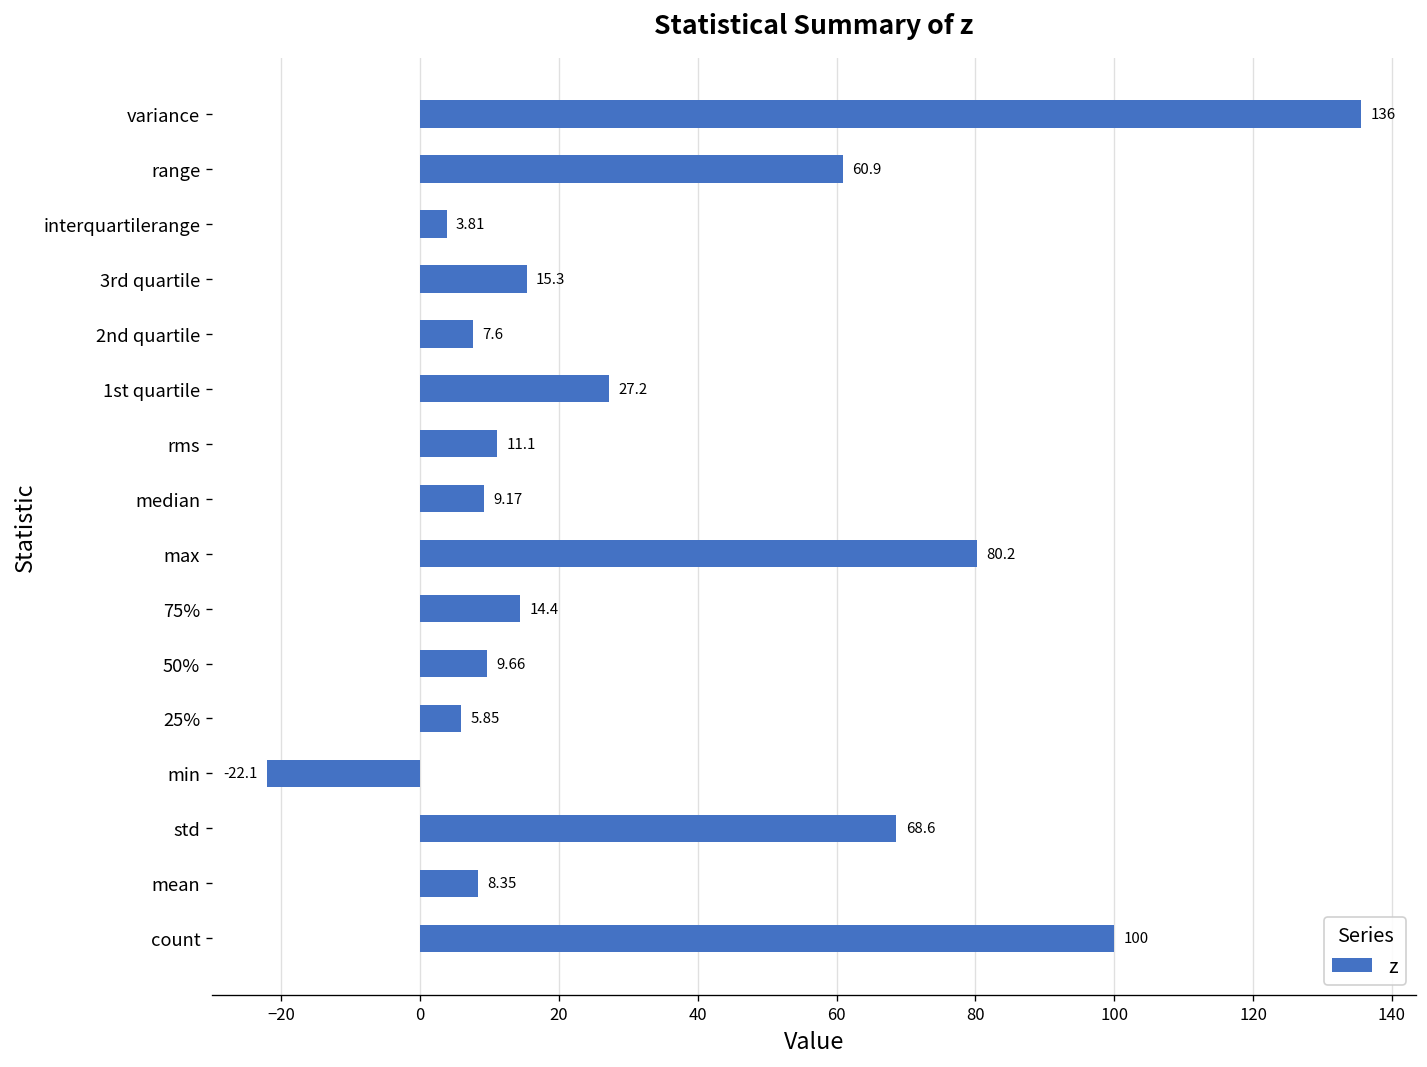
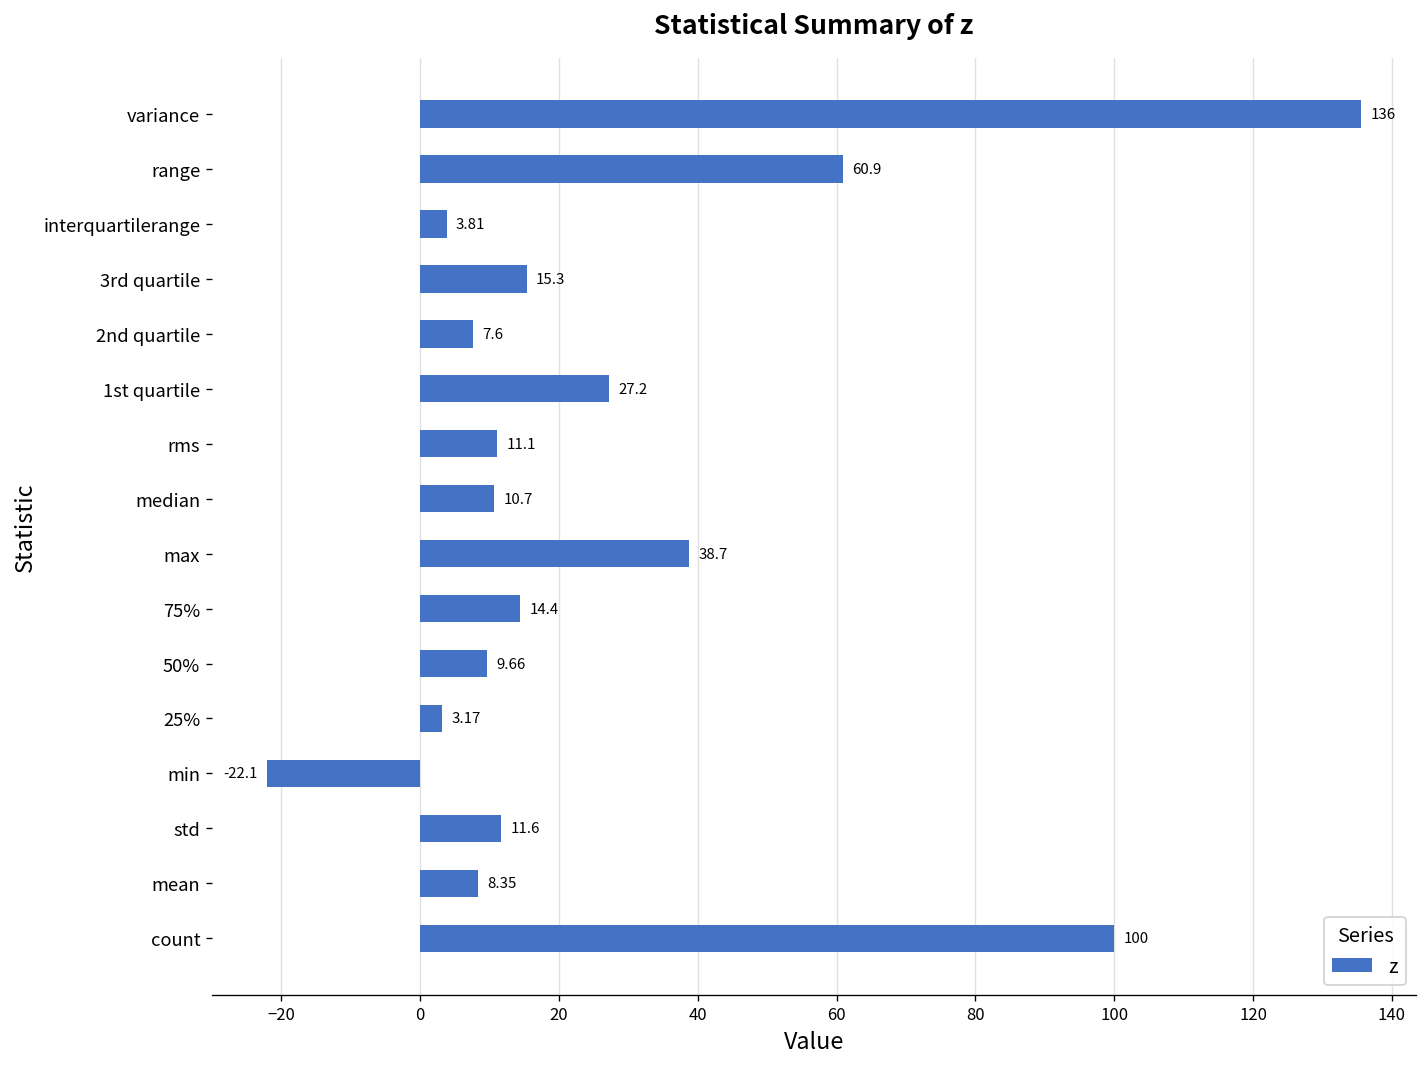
  {
    "variance": 136,
    "range": 60.9,
    "interquartilerange": 3.81,
    "3rd quartile": 15.3,
    "2nd quartile": 7.6,
    "1st quartile": 27.2,
    "rms": 11.1,
-   "median": 9.17,
-   "max": 80.2,
+   "median": 10.7,
+   "max": 38.7,
    "75%": 14.4,
    "50%": 9.66,
-   "25%": 5.85,
+   "25%": 3.17,
    "min": -22.1,
-   "std": 68.6,
+   "std": 11.6,
    "mean": 8.35,
    "count": 100
  }
